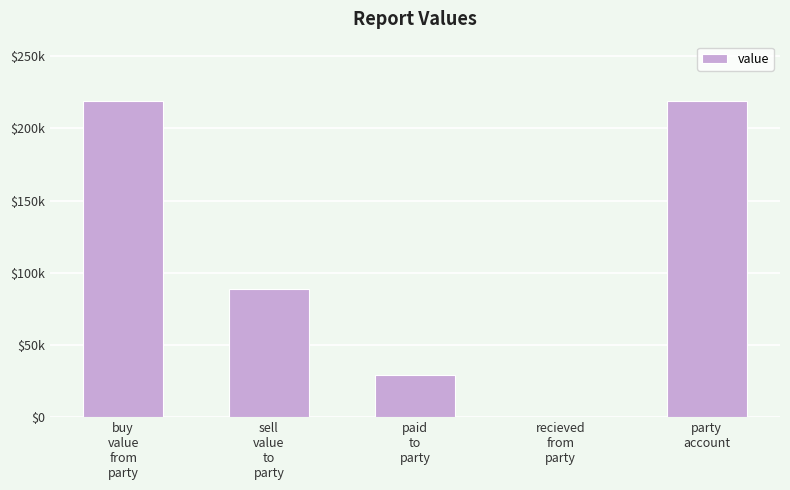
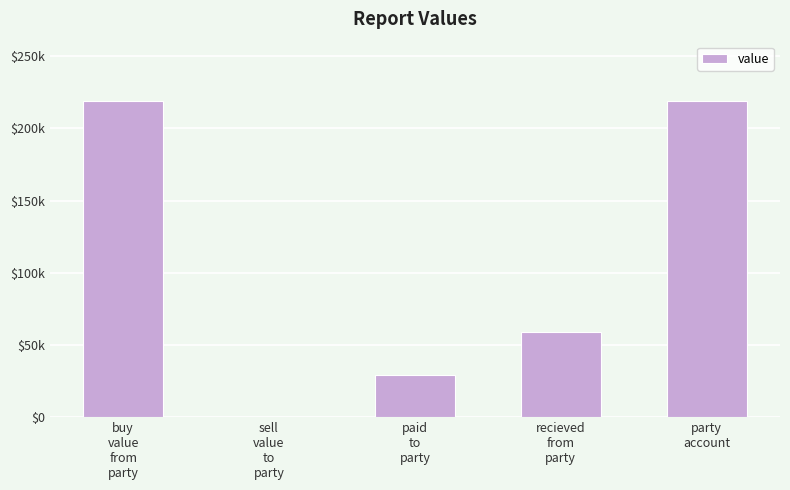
  {
    "buy value from party": "$219000",
-   "sell value to party": "$88000",
+   "sell value to party": "$0",
    "paid to party": "$29000",
-   "recieved from party": "$0",
+   "recieved from party": "$59000",
    "party account": "$219000"
  }
